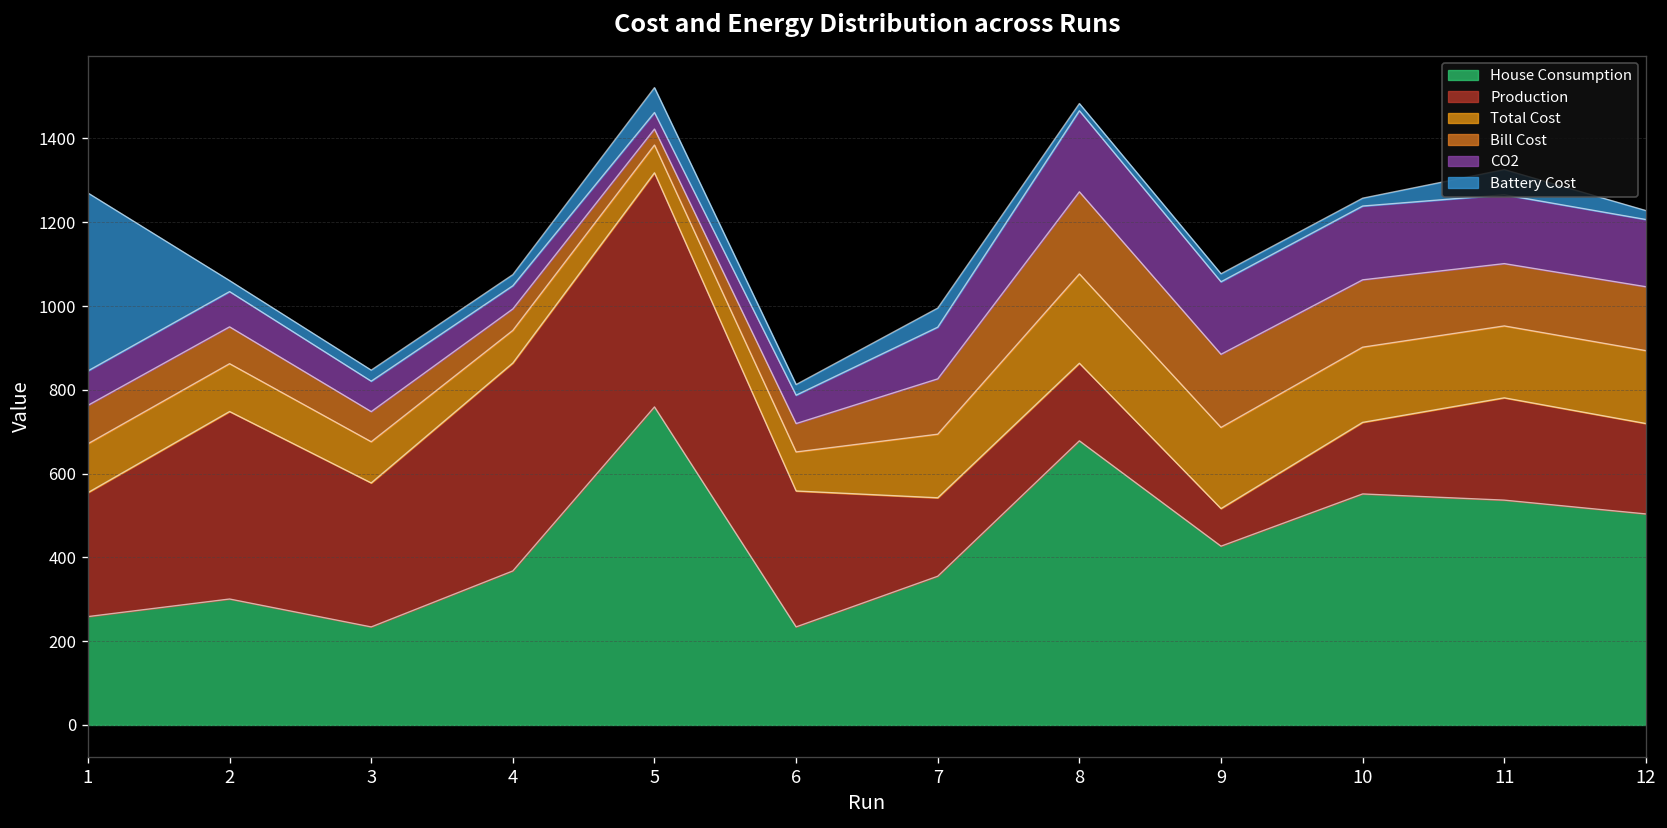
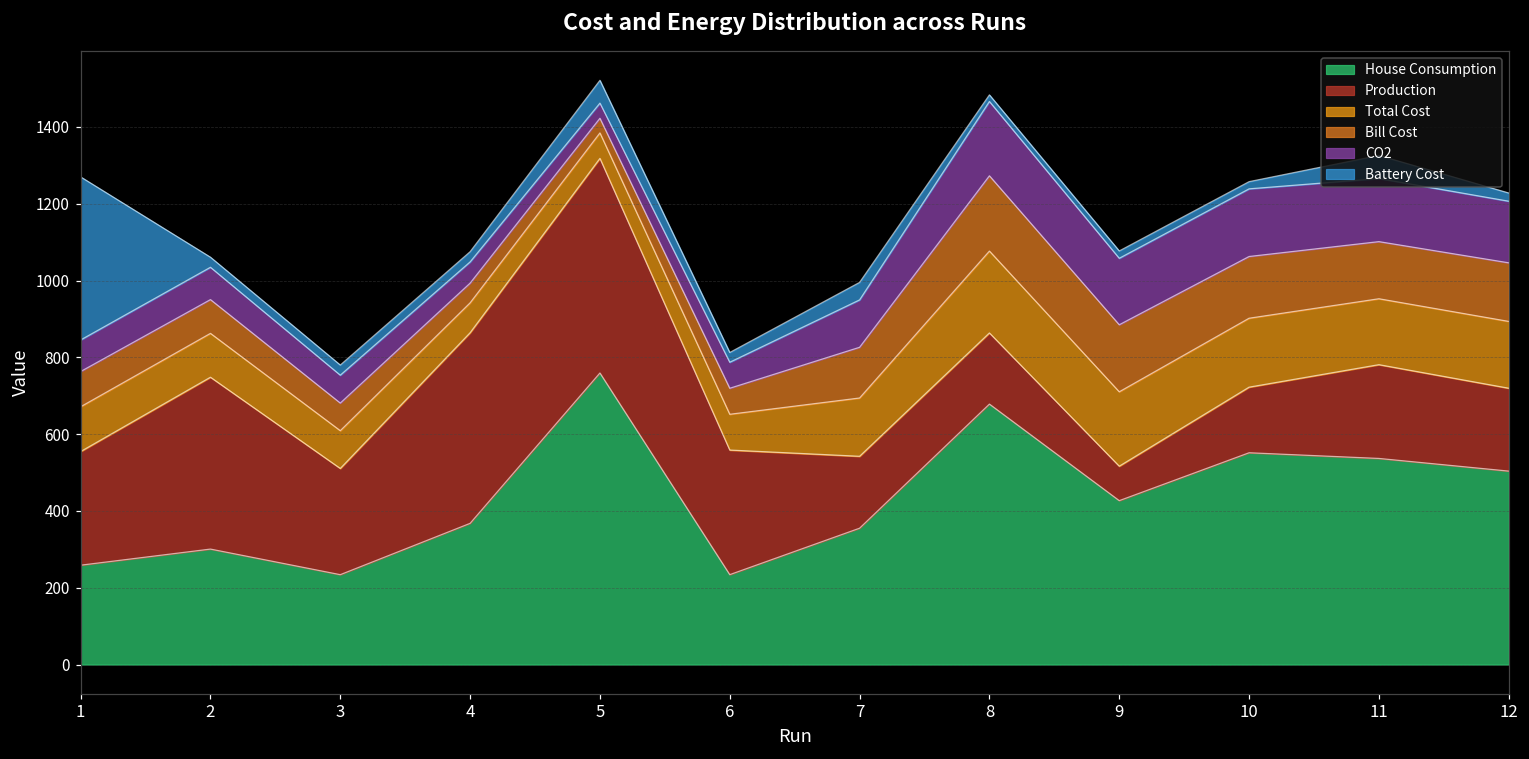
  {
    "House Consumption": {
      "1": 260,
      "2": 300,
      "3": 230,
      "4": 370,
      "5": 760,
      "6": 230,
      "7": 360,
      "8": 680,
      "9": 430,
      "10": 550,
      "11": 540,
      "12": 500
    },
    "Production": {
      "1": 300,
      "2": 450,
-     "3": 340,
+     "3": 280,
      "4": 500,
      "5": 560,
      "6": 320,
      "7": 190,
      "8": 190,
      "9": 90,
      "10": 170,
      "11": 240,
      "12": 220
    },
    "CO2": {
      "1": 80,
      "2": 80,
      "3": 70,
      "4": 60,
      "5": 40,
      "6": 70,
      "7": 120,
      "8": 190,
      "9": 170,
      "10": 180,
      "12": 160
    },
    "Battery Cost": {
      "1": 420,
      "2": 30,
      "3": 30,
      "4": 30,
      "5": 60,
      "6": 30,
      "7": 50,
      "8": 20,
      "9": 20,
      "10": 20,
      "12": 20
    }
  }
